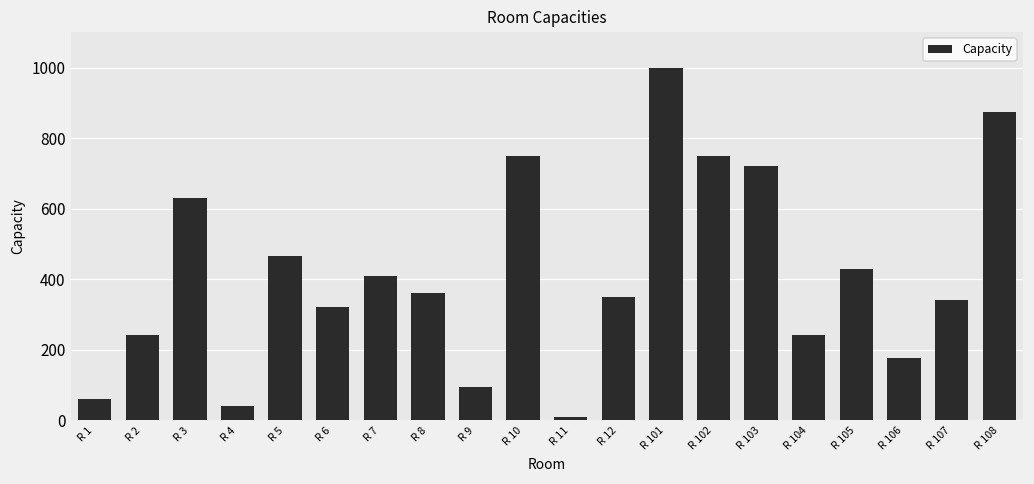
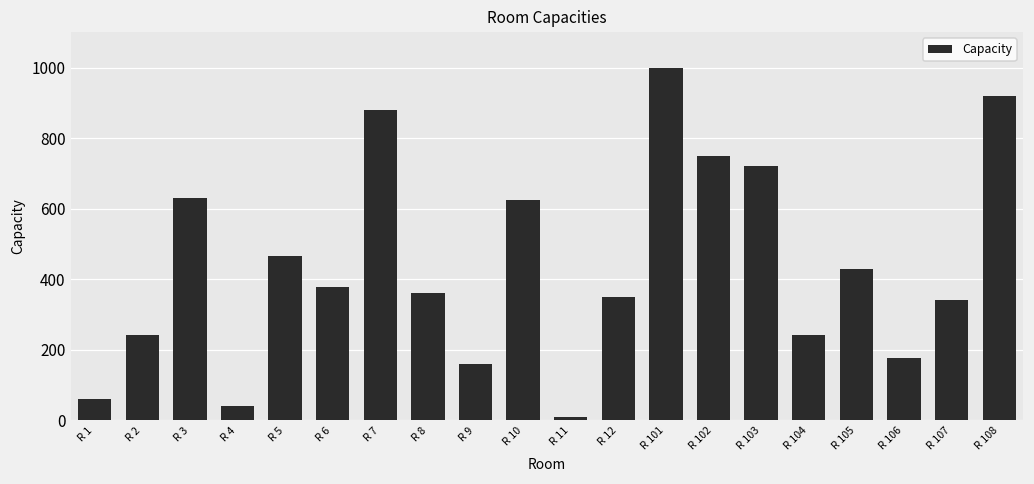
  {
    "R 1": 60,
    "R 2": 240,
    "R 3": 630,
    "R 4": 40,
    "R 5": 460,
-   "R 6": 320,
-   "R 7": 410,
+   "R 6": 380,
+   "R 7": 880,
    "R 8": 360,
-   "R 9": 90,
-   "R 10": 750,
+   "R 9": 160,
+   "R 10": 620,
    "R 11": 10,
    "R 12": 350,
    "R 101": 1000,
    "R 102": 750,
    "R 103": 720,
    "R 104": 240,
    "R 105": 430,
    "R 106": 180,
    "R 107": 340,
-   "R 108": 870
+   "R 108": 920
  }
